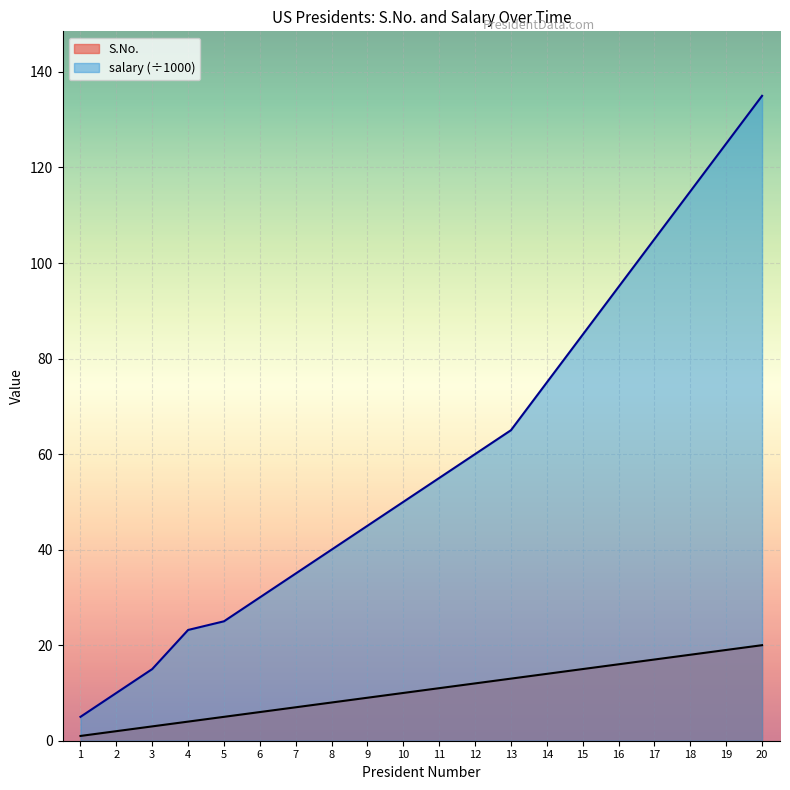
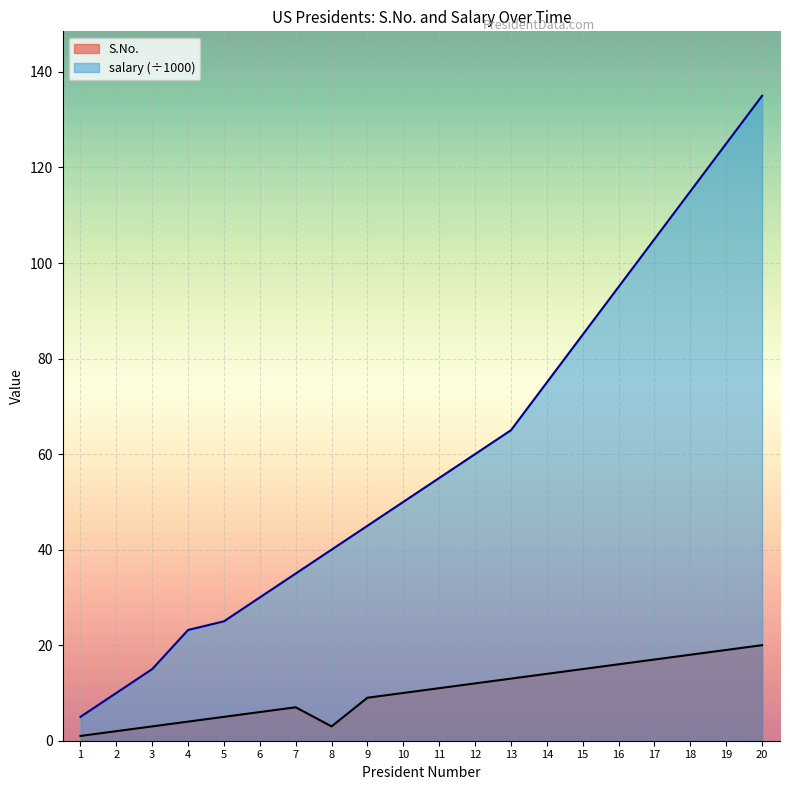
  {
    "S.No.": {
      "1": 1,
      "2": 2,
      "3": 3,
      "4": 4,
      "5": 5,
      "6": 6,
      "7": 7,
-     "8": 8,
+     "8": 3,
      "9": 9,
      "10": 10,
      "11": 11,
      "12": 12,
      "13": 13,
      "14": 14,
      "15": 15,
      "16": 16,
      "17": 17,
      "18": 18,
      "19": 19,
      "20": 20
    },
    "salary (÷1000)": {
      "1": 5,
      "2": 10,
      "3": 15,
      "4": 23,
      "5": 25,
      "6": 30,
      "7": 35,
      "8": 40,
      "9": 45,
      "10": 50,
      "11": 55,
      "12": 60,
      "13": 65,
      "14": 75,
      "15": 85,
      "16": 95,
      "17": 105,
      "18": 115,
      "19": 125,
      "20": 135
    }
  }
